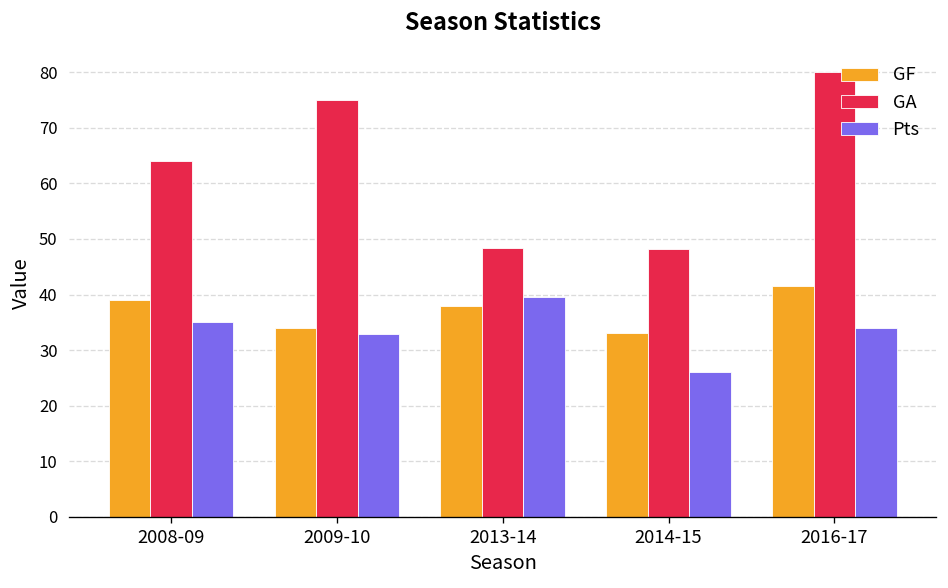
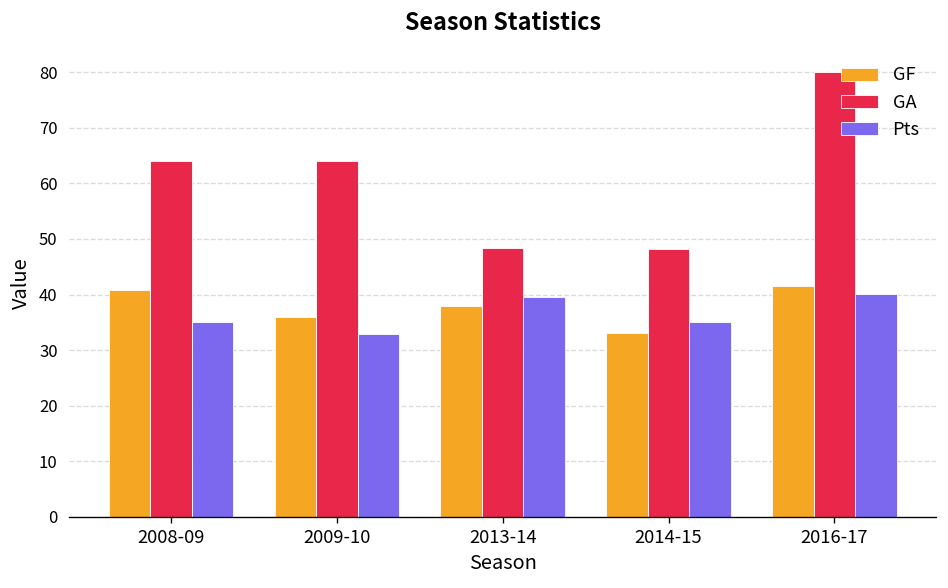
  {
    "GF": {
-     "2008-09": 39,
-     "2009-10": 34,
+     "2008-09": 41,
+     "2009-10": 36,
      "2013-14": 38,
      "2014-15": 33,
      "2016-17": 42
    },
    "GA": {
      "2008-09": 64,
-     "2009-10": 75,
+     "2009-10": 64,
      "2013-14": 48,
      "2014-15": 48,
      "2016-17": 80
    },
    "Pts": {
      "2008-09": 35,
      "2009-10": 33,
      "2013-14": 40,
-     "2014-15": 26,
-     "2016-17": 34
+     "2014-15": 35,
+     "2016-17": 40
    }
  }
